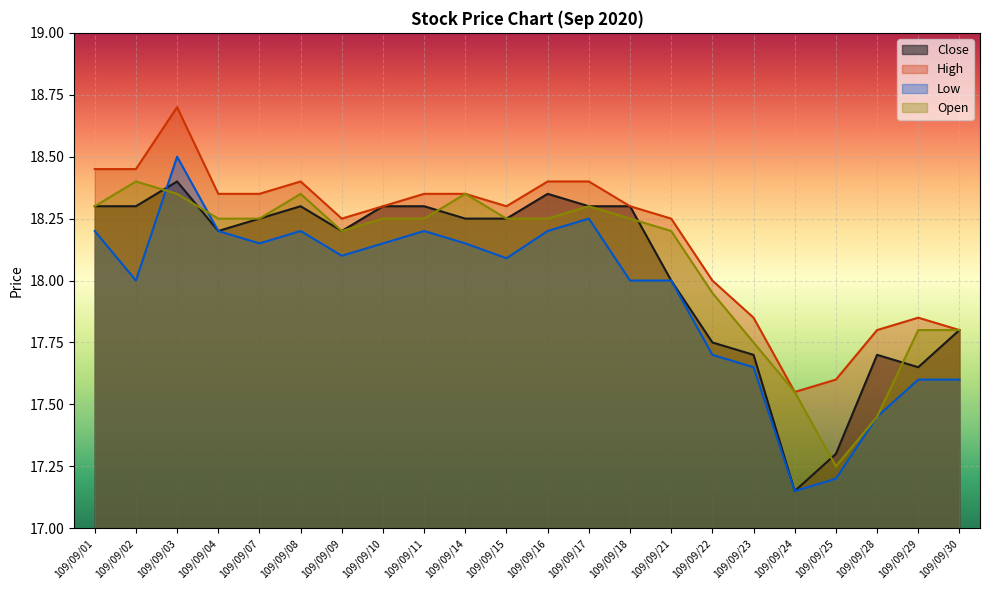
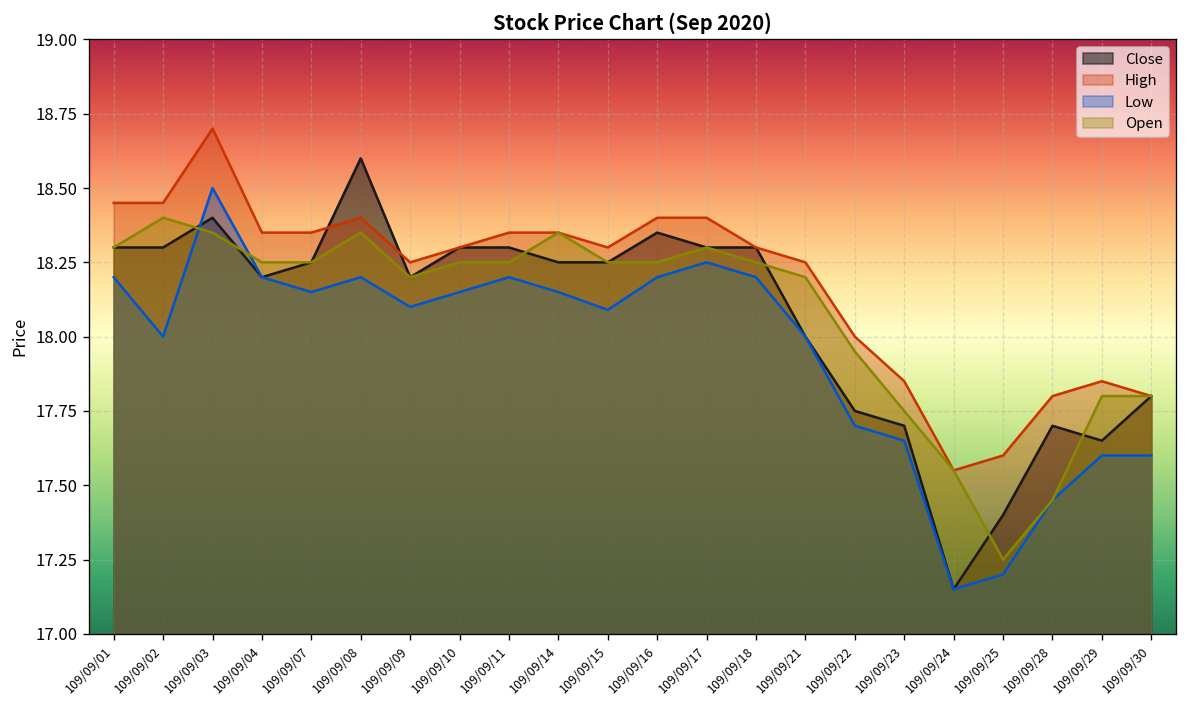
  {
    "Close": {
      "109/09/02": 18.3,
      "109/09/03": 18.4,
-     "109/09/08": 18.3,
+     "109/09/08": 18.6,
      "109/09/11": 18.3,
      "109/09/14": 18.25,
      "109/09/16": 18.35,
      "109/09/22": 17.75,
      "109/09/23": 17.7,
-     "109/09/25": 17.3,
+     "109/09/25": 17.4,
      "109/09/28": 17.7,
      "109/09/29": 17.65
    },
    "Low": {
      "109/09/01": 18.2,
      "109/09/02": 18.0,
      "109/09/03": 18.5,
      "109/09/07": 18.15,
      "109/09/08": 18.2,
      "109/09/09": 18.1,
      "109/09/10": 18.15,
      "109/09/11": 18.2,
      "109/09/14": 18.15,
      "109/09/15": 18.1,
      "109/09/16": 18.2,
      "109/09/17": 18.25,
-     "109/09/18": 18.0,
+     "109/09/18": 18.2,
      "109/09/22": 17.7,
      "109/09/23": 17.65,
      "109/09/25": 17.2,
      "109/09/29": 17.6,
      "109/09/30": 17.6
    }
  }
